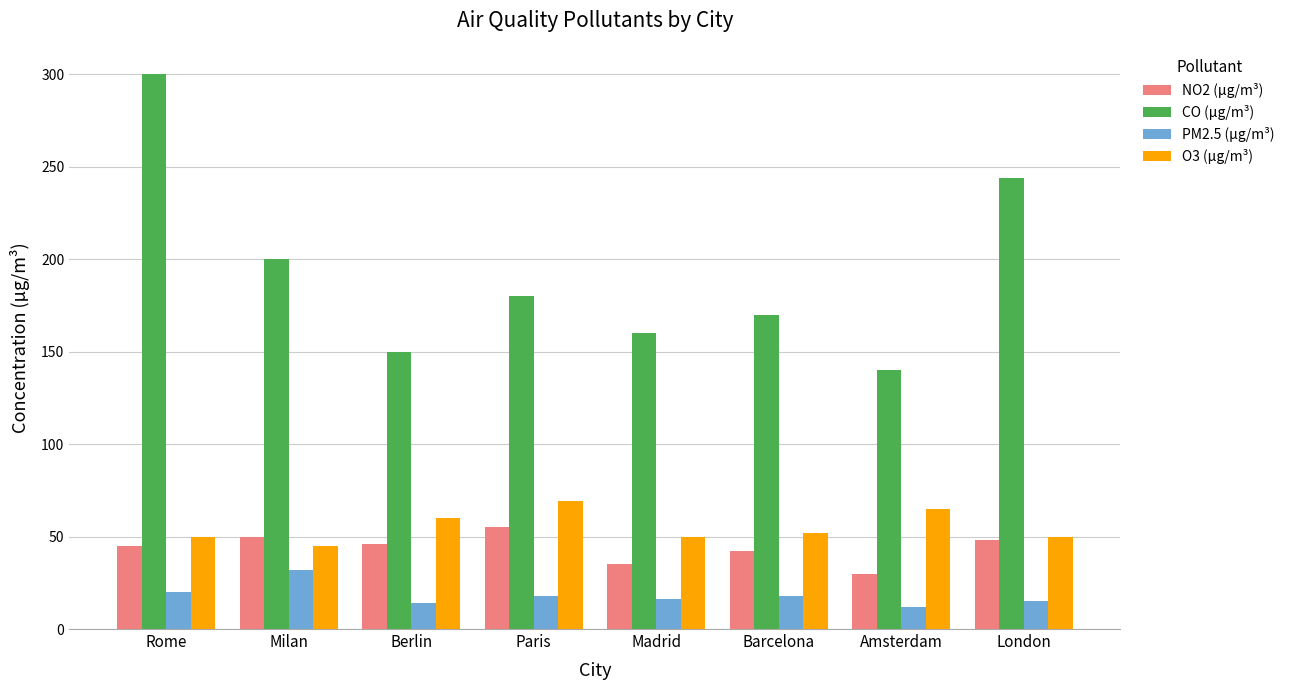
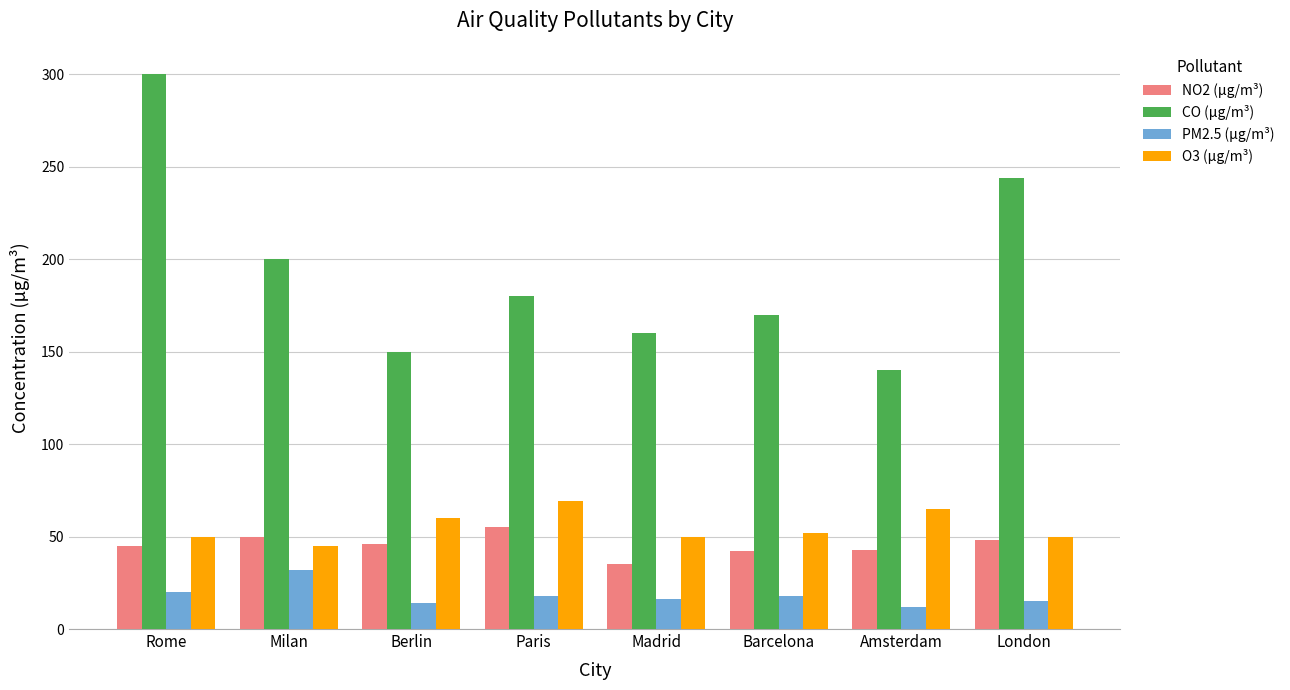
  {
    "NO2 (µg/m³)": {
      "Rome": 45,
      "Milan": 50,
      "Berlin": 46,
      "Paris": 55,
      "Madrid": 35,
      "Barcelona": 42,
-     "Amsterdam": 30,
+     "Amsterdam": 43,
      "London": 48
    },
    "CO (µg/m³)": {
      "Rome": 300,
      "Milan": 200,
      "Berlin": 150,
      "Paris": 180,
      "Madrid": 160,
      "Barcelona": 170,
      "Amsterdam": 140,
      "London": 244
    },
    "PM2.5 (µg/m³)": {
      "Rome": 20,
      "Milan": 32,
      "Berlin": 14,
      "Paris": 18,
      "Madrid": 16,
      "Barcelona": 18,
      "Amsterdam": 12,
      "London": 15
    },
    "O3 (µg/m³)": {
      "Rome": 50,
      "Milan": 45,
      "Berlin": 60,
      "Paris": 69,
      "Madrid": 50,
      "Barcelona": 52,
      "Amsterdam": 65,
      "London": 50
    }
  }
